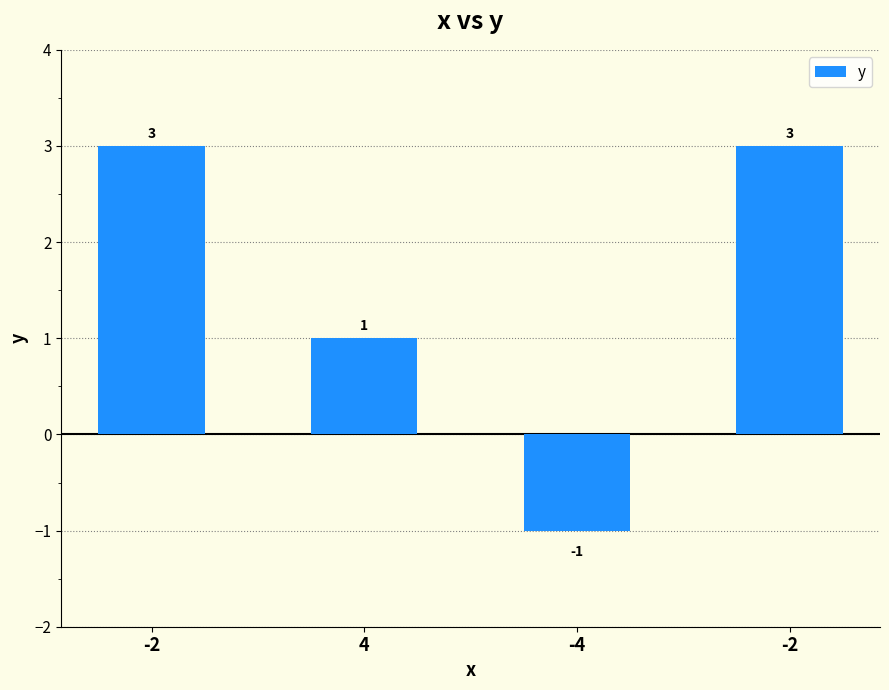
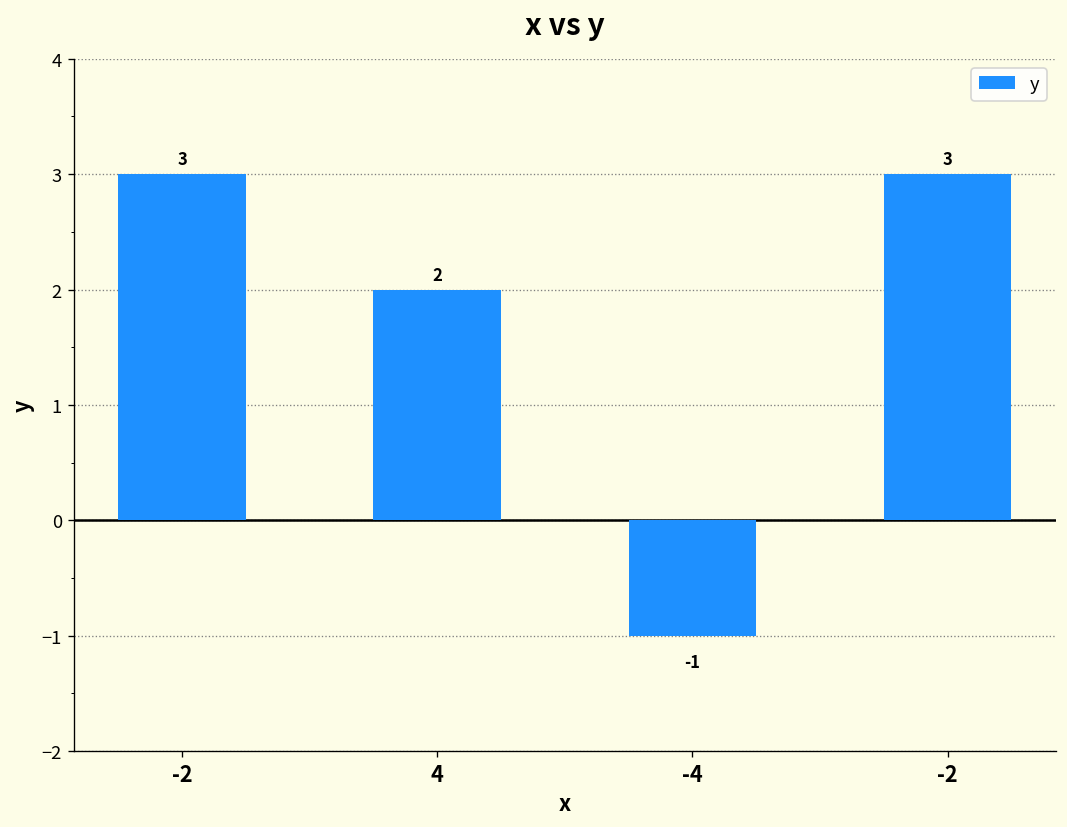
  {
-   "4": 1,
+   "4": 2,
    "-4": -1
  }
